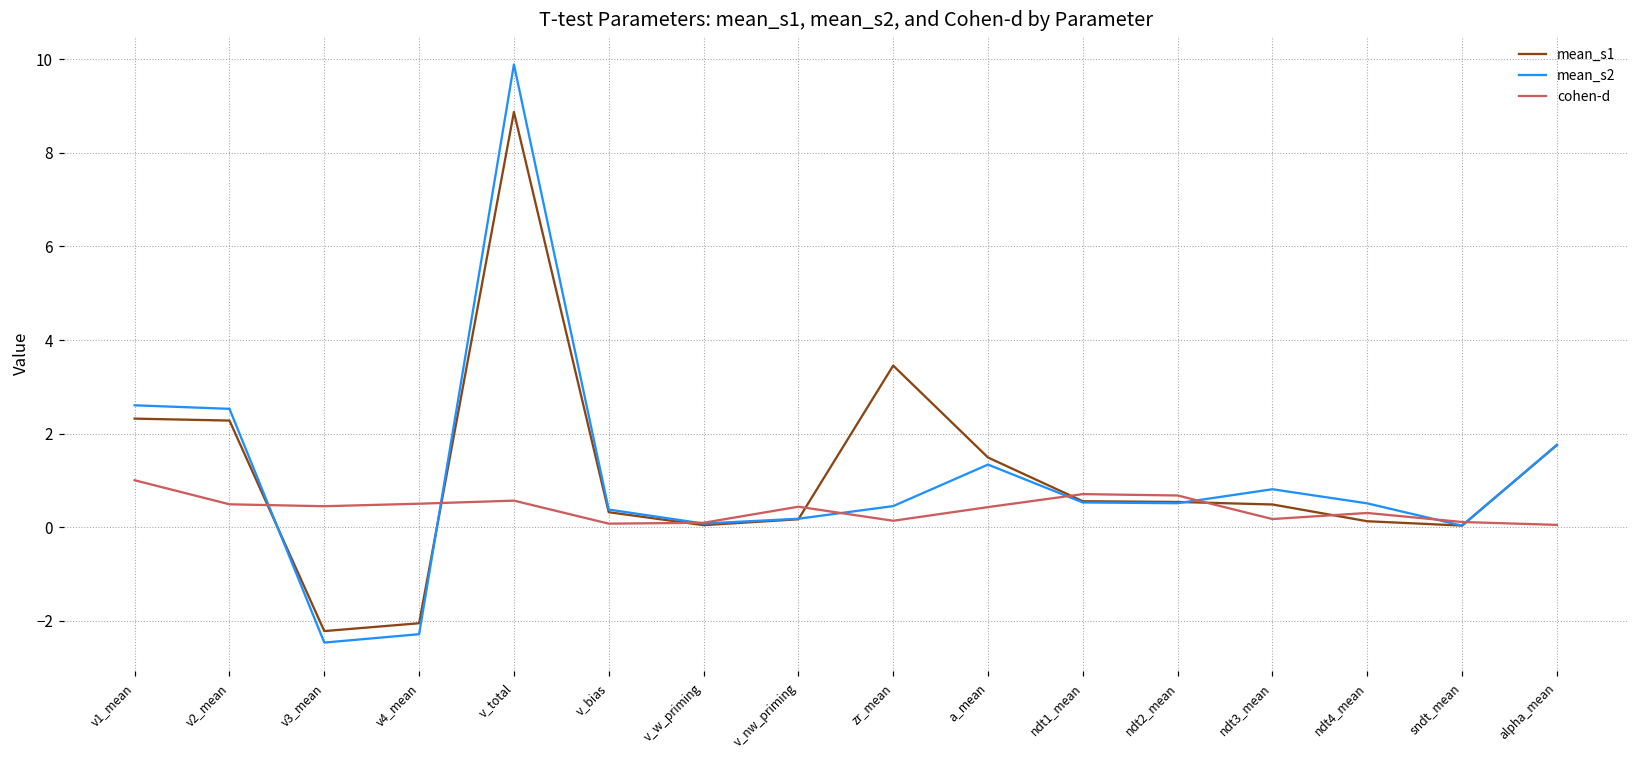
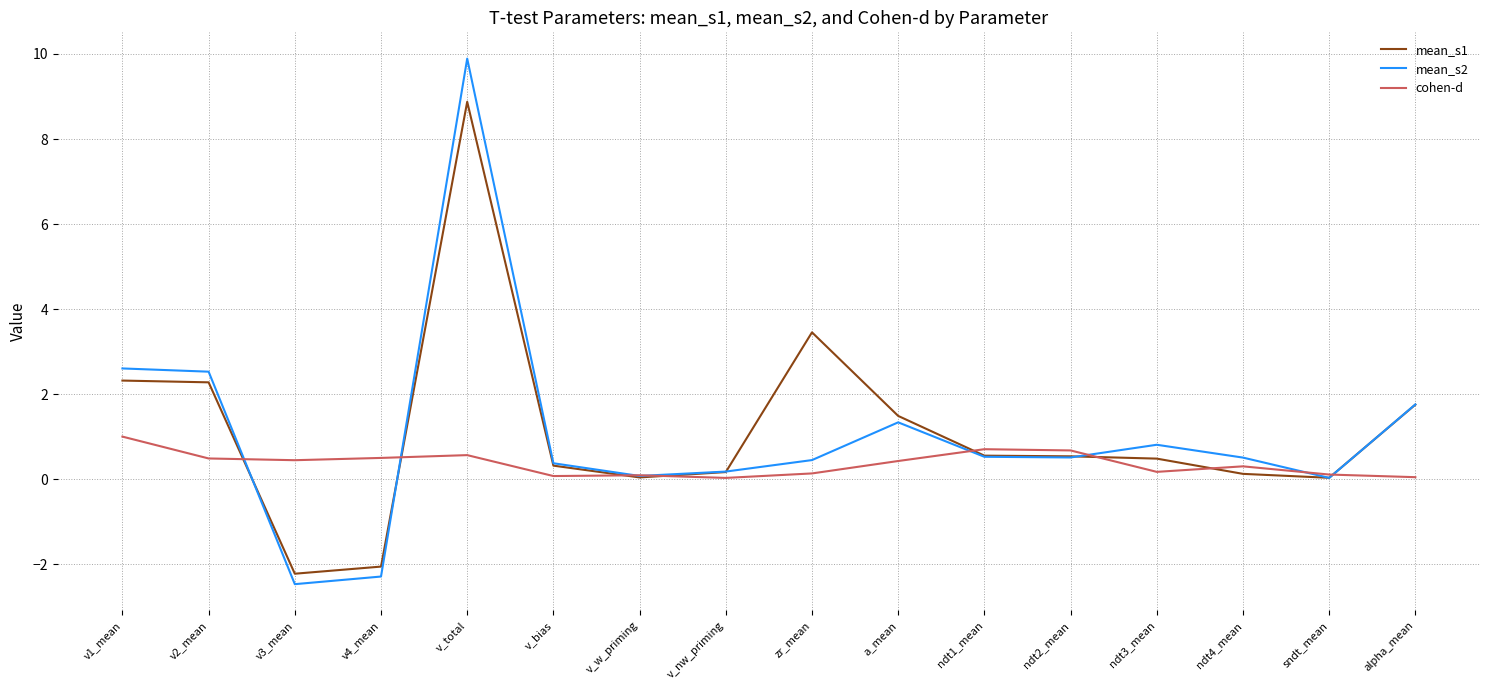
  {
    "mean_s1": {
      "v1_mean": 2.3,
      "v2_mean": 2.3,
      "v3_mean": -2.2,
      "v4_mean": -2.1,
      "v_total": 8.9,
      "zr_mean": 3.5,
      "a_mean": 1.5,
      "ndt3_mean": 0.5,
      "ndt4_mean": 0.1
    },
    "mean_s2": {
      "v1_mean": 2.6,
      "v2_mean": 2.5,
      "v3_mean": -2.5,
      "v4_mean": -2.3,
      "v_total": 9.9,
      "zr_mean": 0.4,
      "a_mean": 1.3,
      "ndt3_mean": 0.8,
      "ndt4_mean": 0.5
    },
    "cohen-d": {
      "v1_mean": 1.0,
      "v2_mean": 0.5,
      "v3_mean": 0.4,
      "v4_mean": 0.5,
      "v_total": 0.6,
      "v_bias": 0.1,
-     "v_nw_priming": 0.4,
+     "v_nw_priming": 0.0,
      "zr_mean": 0.1,
      "a_mean": 0.4,
      "ndt1_mean": 0.7,
      "ndt2_mean": 0.7,
      "ndt3_mean": 0.2,
      "ndt4_mean": 0.3,
      "sndt_mean": 0.1,
      "alpha_mean": 0.0
    }
  }
